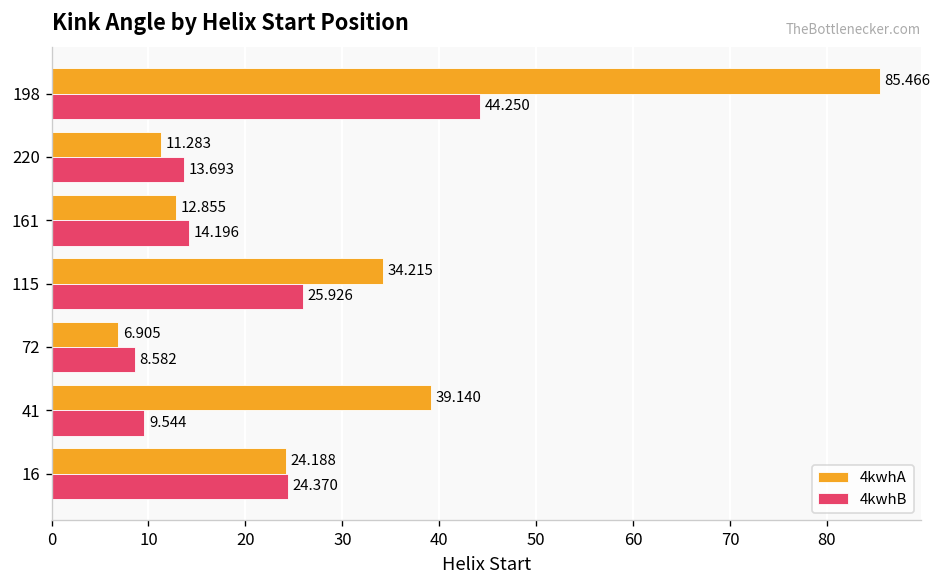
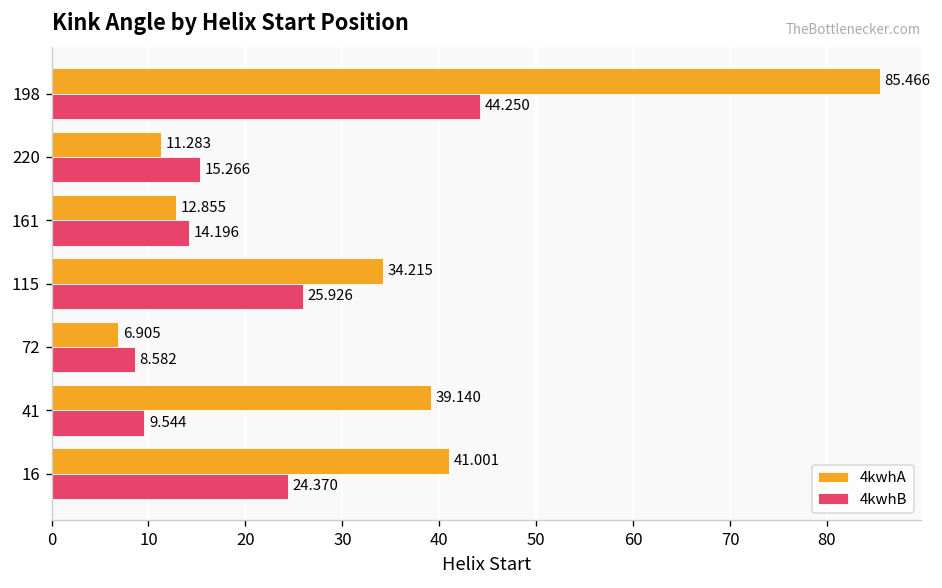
  {
    "4kwhA": {
      "198": 85.466,
      "220": 11.283,
      "161": 12.855,
      "115": 34.215,
      "72": 6.905,
      "41": 39.140,
-     "16": 24.188
+     "16": 41.001
    },
    "4kwhB": {
      "198": 44.250,
-     "220": 13.693,
+     "220": 15.266,
      "161": 14.196,
      "115": 25.926,
      "72": 8.582,
      "41": 9.544,
      "16": 24.370
    }
  }
